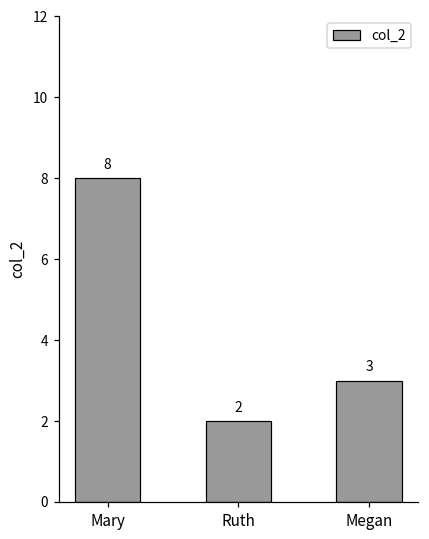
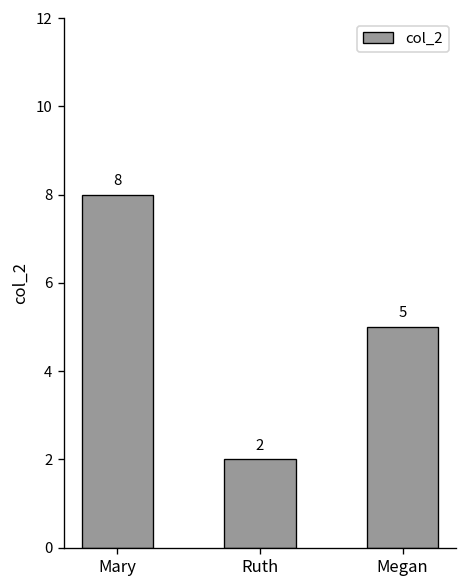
  {
    "Mary": 8,
    "Ruth": 2,
-   "Megan": 3
+   "Megan": 5
  }
